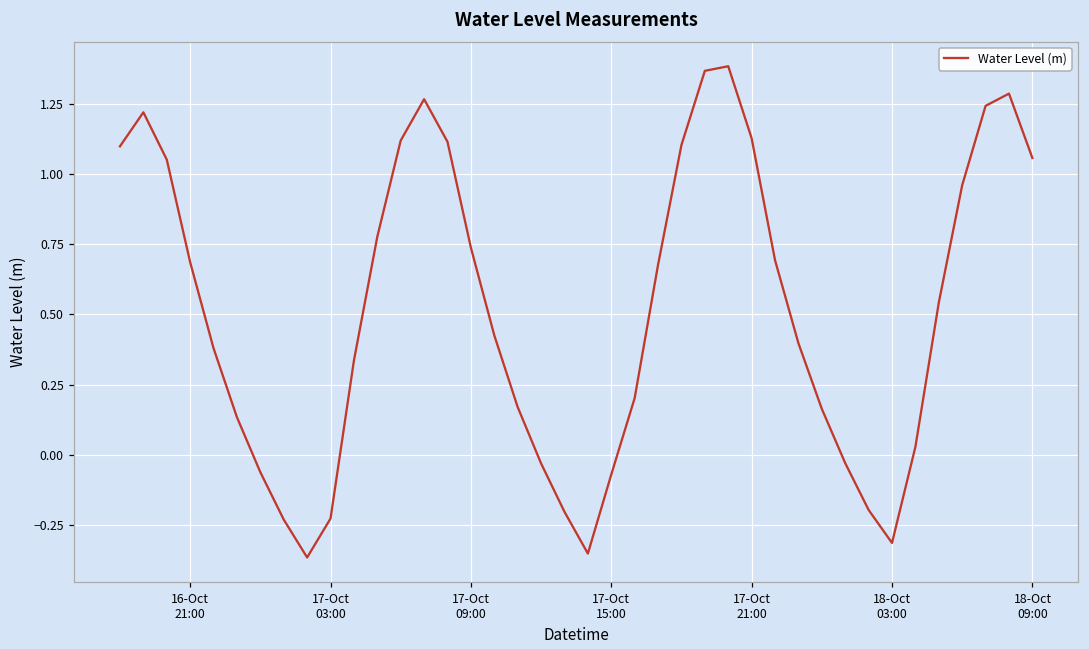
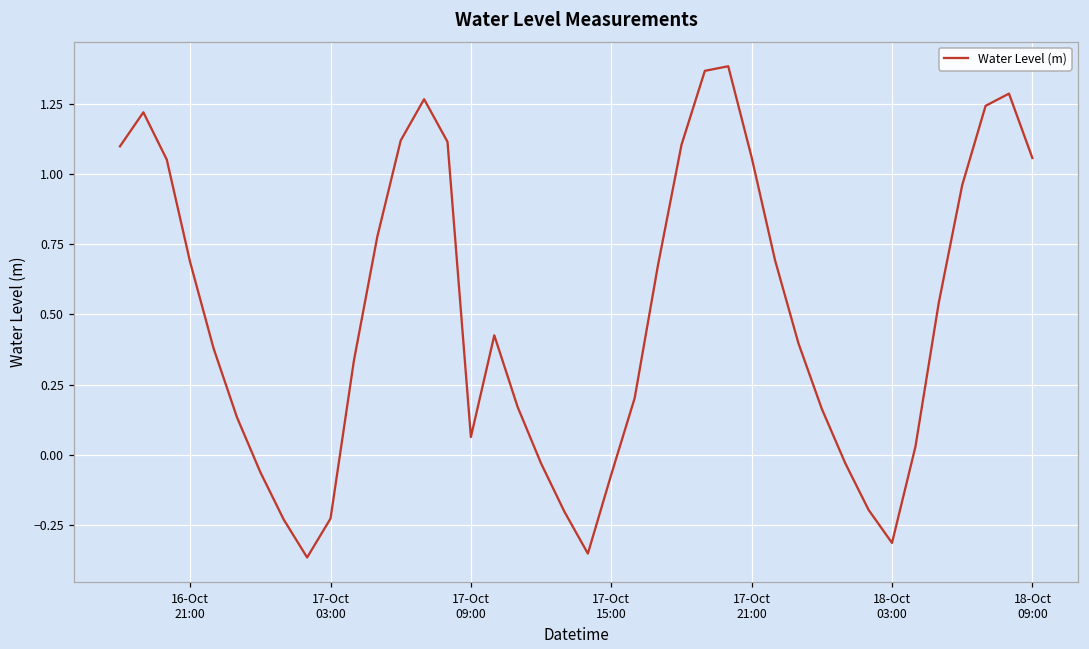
  {
    "16-Oct 21:00": 0.69,
    "17-Oct 03:00": -0.23,
-   "17-Oct 09:00": 0.74,
+   "17-Oct 09:00": 0.06,
    "17-Oct 15:00": -0.07,
-   "17-Oct 21:00": 1.13,
+   "17-Oct 21:00": 1.06,
    "18-Oct 03:00": -0.31,
    "18-Oct 09:00": 1.06
  }
